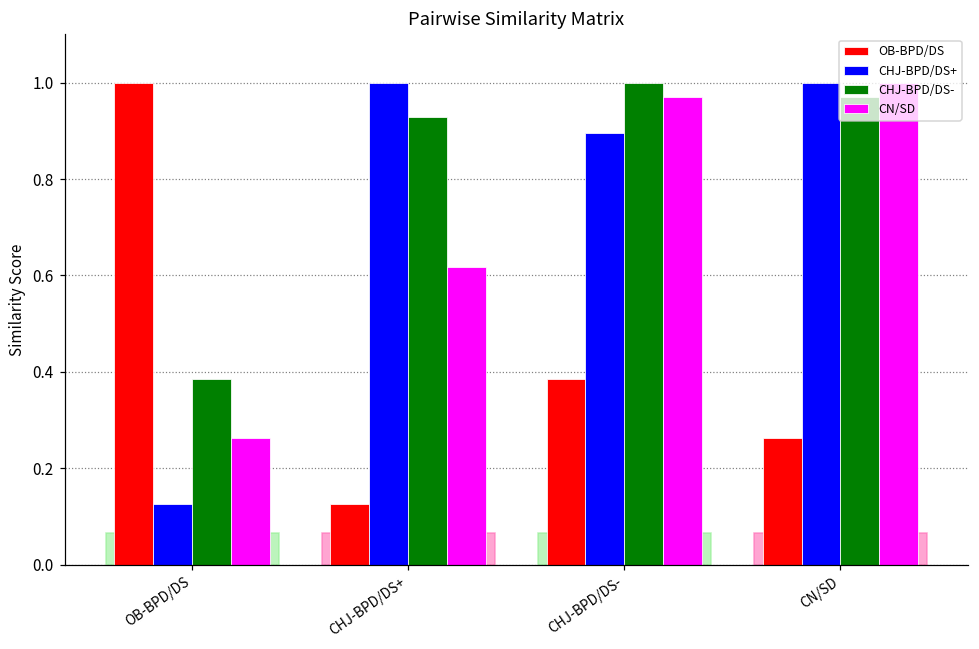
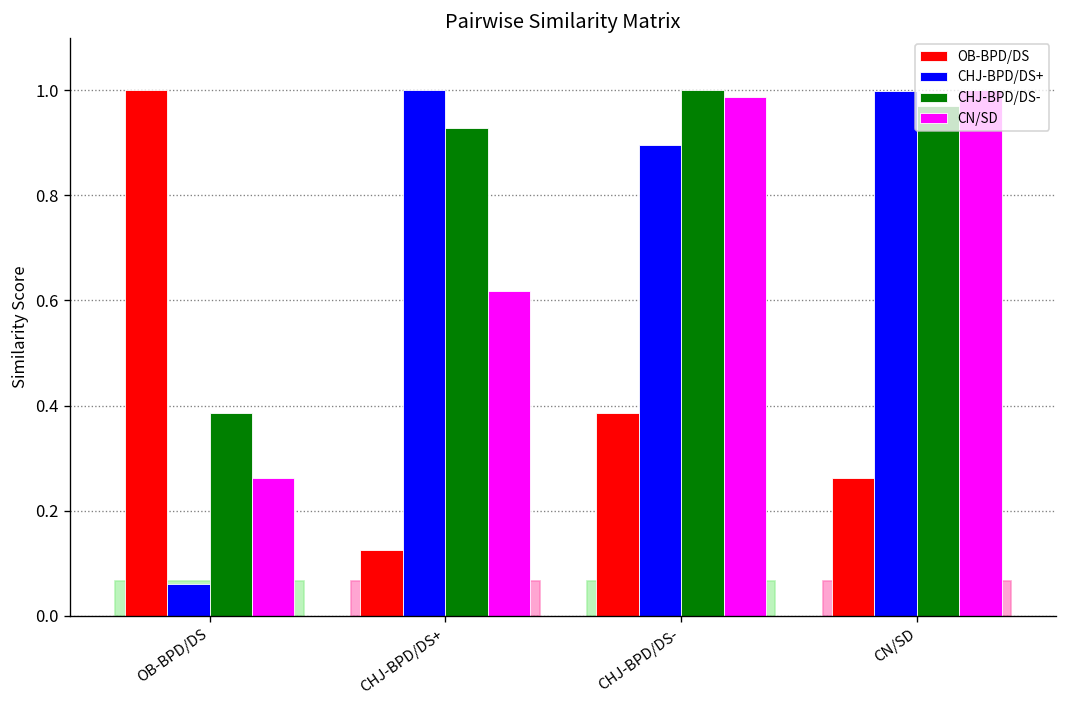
  {
    "OB-BPD/DS": {
      "OB-BPD/DS": 1.00,
      "CHJ-BPD/DS+": 0.13,
      "CHJ-BPD/DS-": 0.39,
      "CN/SD": 0.26
    },
    "CHJ-BPD/DS+": {
-     "OB-BPD/DS": 0.13,
+     "OB-BPD/DS": 0.06,
      "CHJ-BPD/DS+": 1.00,
      "CHJ-BPD/DS-": 0.90,
      "CN/SD": 1.00
    },
    "CHJ-BPD/DS-": {
      "OB-BPD/DS": 0.39,
      "CHJ-BPD/DS+": 0.93,
      "CHJ-BPD/DS-": 1.00
    },
    "CN/SD": {
      "OB-BPD/DS": 0.26,
      "CHJ-BPD/DS+": 0.62,
-     "CHJ-BPD/DS-": 0.97
+     "CHJ-BPD/DS-": 0.99
    }
  }
